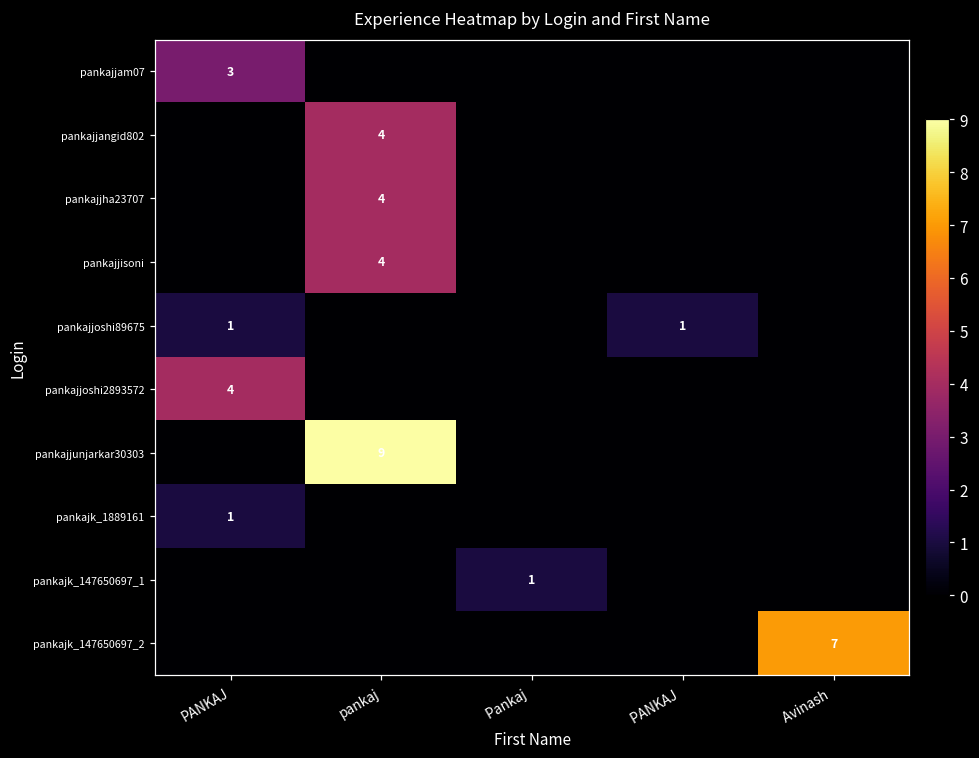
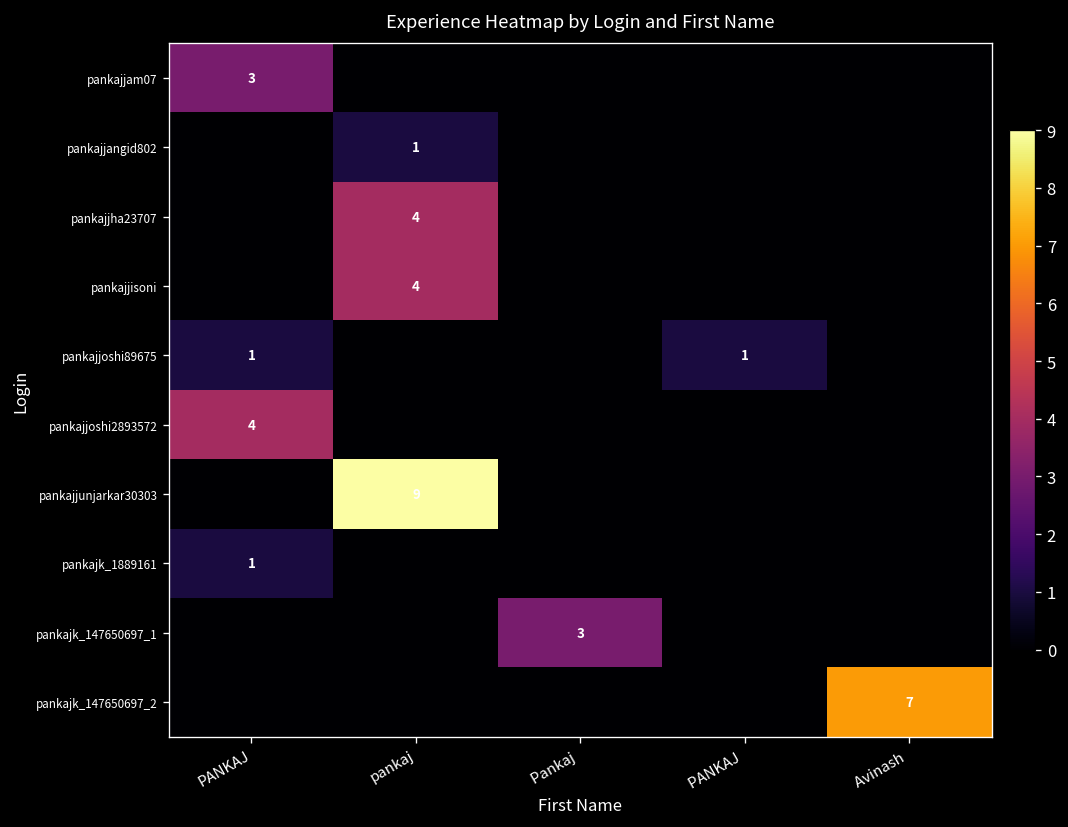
  {
    "pankajjangid802": {
-     "pankaj": 4
+     "pankaj": 1
    },
    "pankajjha23707": {
      "pankaj": 4
    },
    "pankajjisoni": {
      "pankaj": 4
    },
    "pankajjunjarkar30303": {
      "pankaj": 9
    },
    "pankajk_147650697_1": {
-     "Pankaj": 1
+     "Pankaj": 3
    },
    "pankajk_147650697_2": {
      "Avinash": 7
    }
  }
